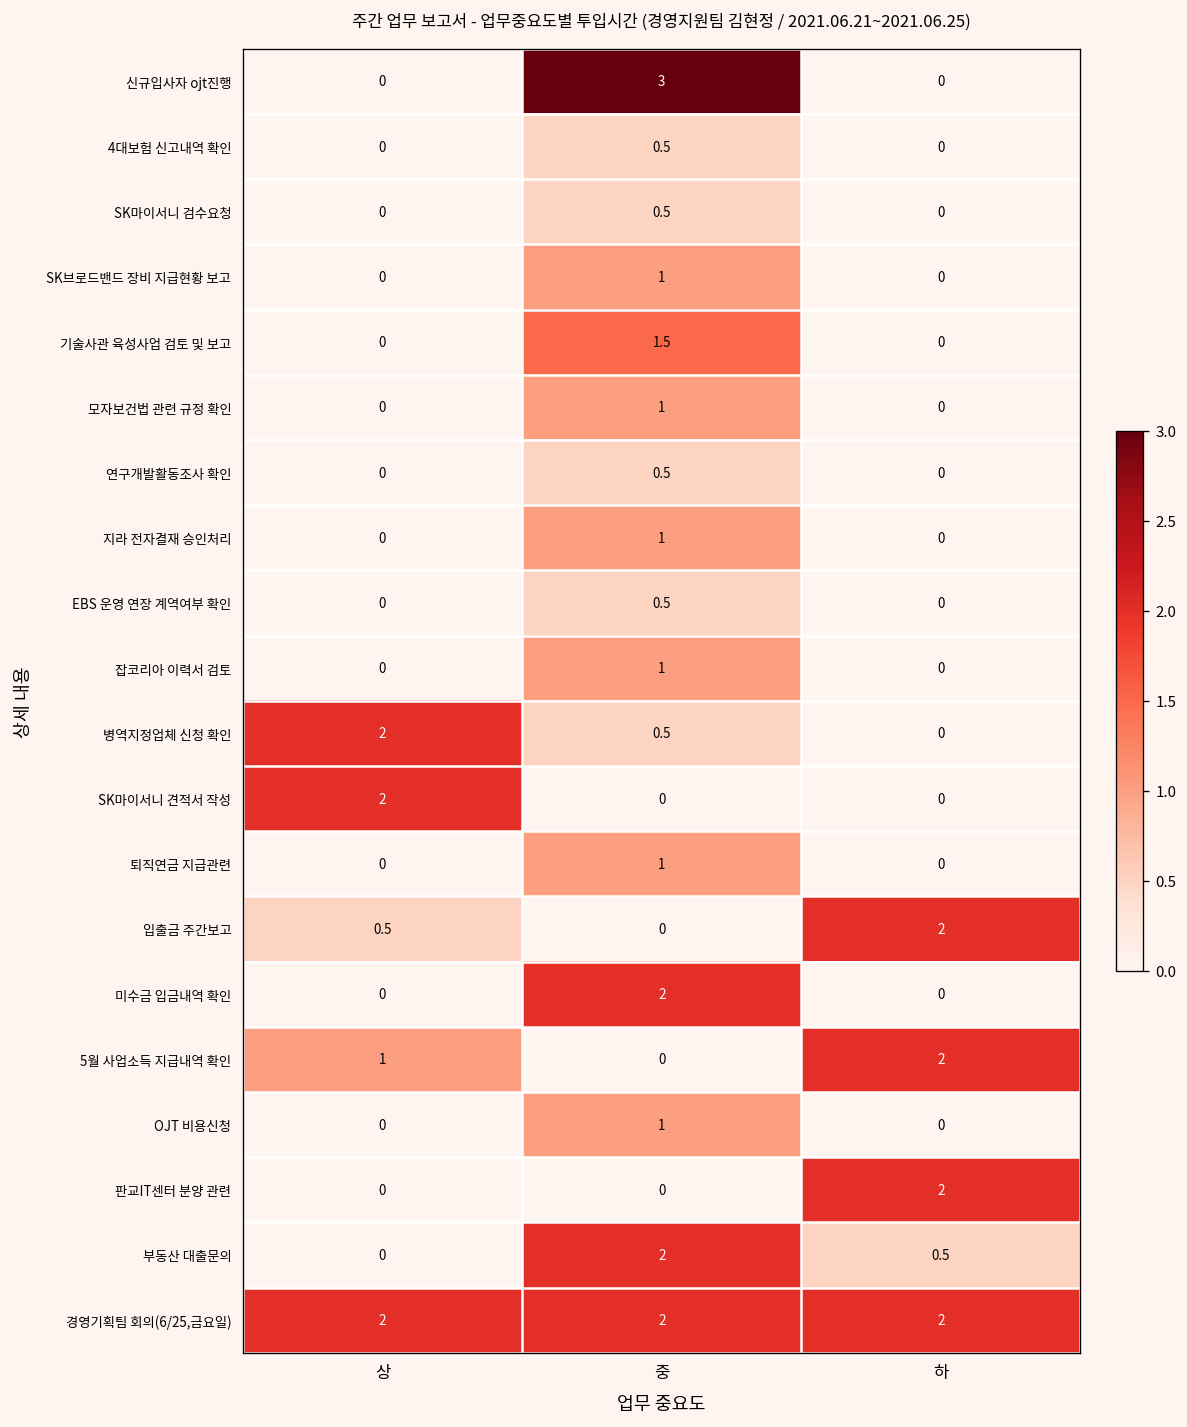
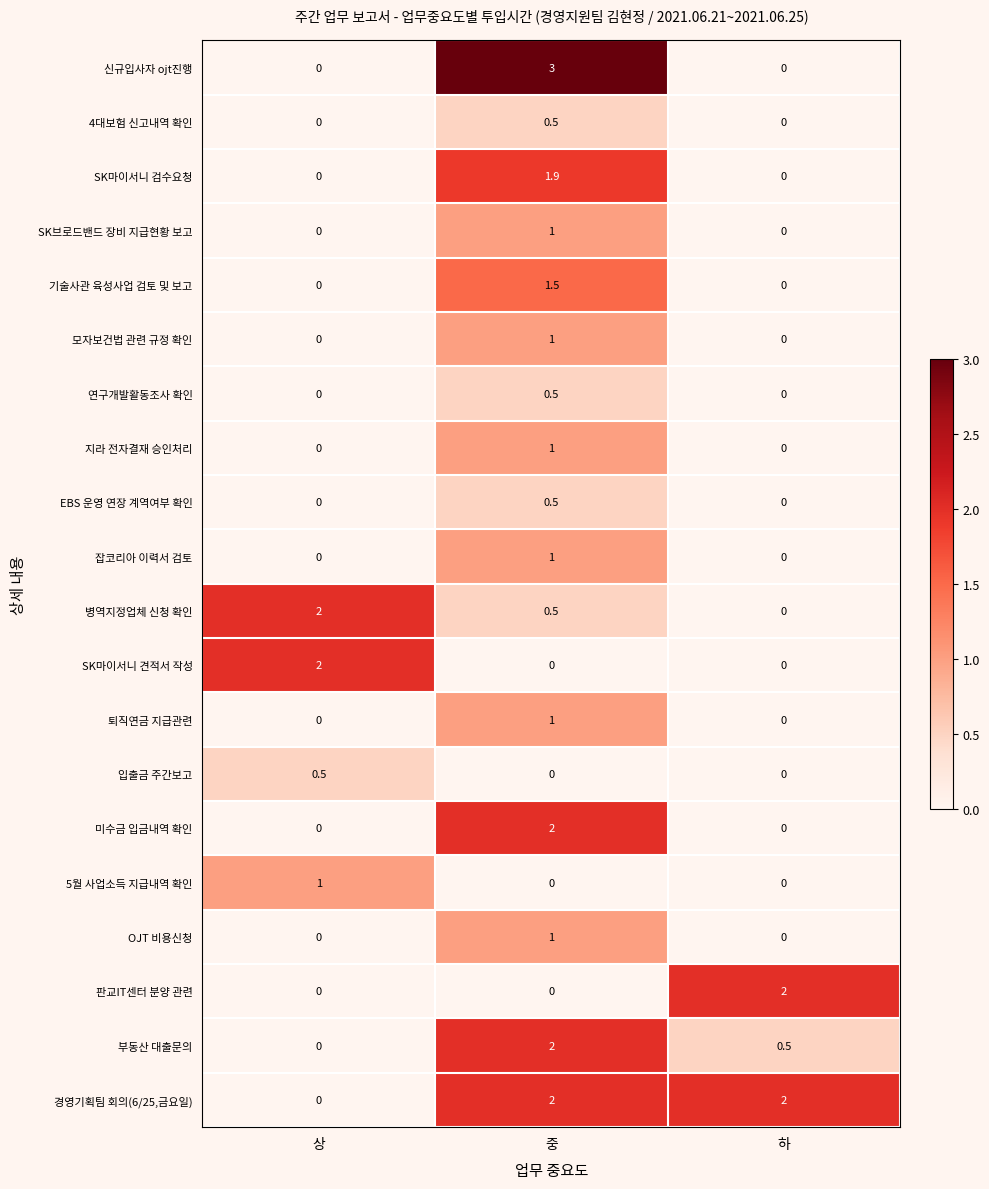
  {
    "신규입사자 ojt진행": {
      "상": 0,
      "중": 3,
      "하": 0
    },
    "4대보험 신고내역 확인": {
      "상": 0,
      "중": 0.5,
      "하": 0
    },
    "SK마이서니 검수요청": {
      "상": 0,
-     "중": 0.5,
+     "중": 1.9,
      "하": 0
    },
    "SK브로드밴드 장비 지급현황 보고": {
      "상": 0,
      "중": 1,
      "하": 0
    },
    "기술사관 육성사업 검토 및 보고": {
      "상": 0,
      "중": 1.5,
      "하": 0
    },
    "모자보건법 관련 규정 확인": {
      "상": 0,
      "중": 1,
      "하": 0
    },
    "연구개발활동조사 확인": {
      "상": 0,
      "중": 0.5,
      "하": 0
    },
    "지라 전자결재 승인처리": {
      "상": 0,
      "중": 1,
      "하": 0
    },
    "EBS 운영 연장 계역여부 확인": {
      "상": 0,
      "중": 0.5,
      "하": 0
    },
    "잡코리아 이력서 검토": {
      "상": 0,
      "중": 1,
      "하": 0
    },
    "병역지정업체 신청 확인": {
      "상": 2,
      "중": 0.5,
      "하": 0
    },
    "SK마이서니 견적서 작성": {
      "상": 2,
      "중": 0,
      "하": 0
    },
    "퇴직연금 지급관련": {
      "상": 0,
      "중": 1,
      "하": 0
    },
    "입출금 주간보고": {
      "상": 0.5,
      "중": 0,
-     "하": 2
+     "하": 0
    },
    "미수금 입금내역 확인": {
      "상": 0,
      "중": 2,
      "하": 0
    },
    "5월 사업소득 지급내역 확인": {
      "상": 1,
      "중": 0,
-     "하": 2
+     "하": 0
    },
    "OJT 비용신청": {
      "상": 0,
      "중": 1,
      "하": 0
    },
    "판교IT센터 분양 관련": {
      "상": 0,
      "중": 0,
      "하": 2
    },
    "부동산 대출문의": {
      "상": 0,
      "중": 2,
      "하": 0.5
    },
    "경영기획팀 회의(6/25,금요일)": {
-     "상": 2,
+     "상": 0,
      "중": 2,
      "하": 2
    }
  }
